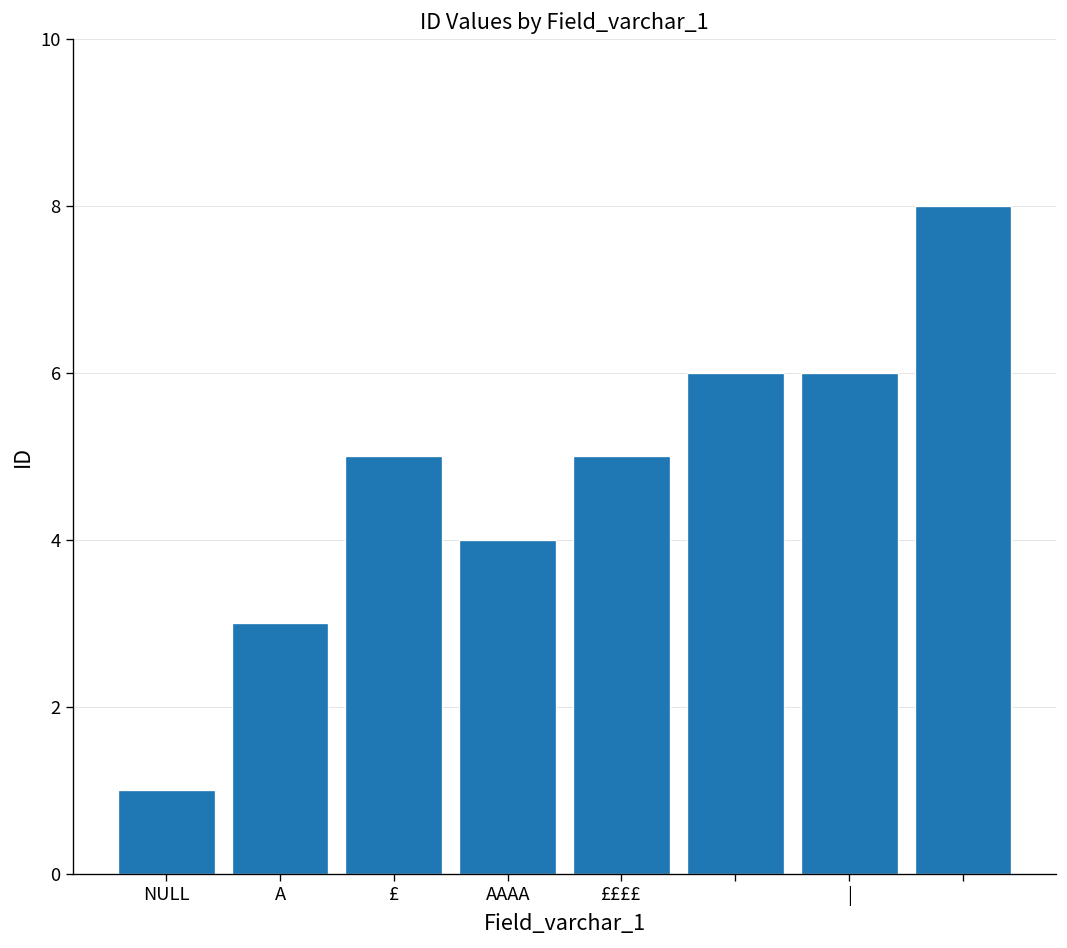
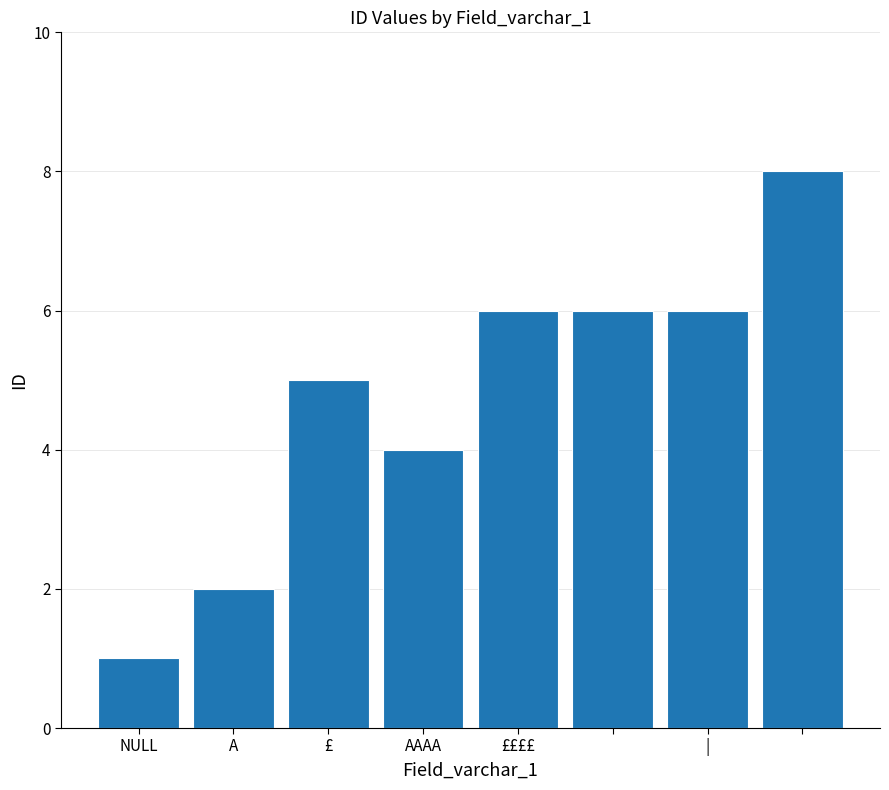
  {
    "NULL": 1,
-   "A": 3,
+   "A": 2,
    "£": 5,
    "AAAA": 4,
-   "££££": 5,
+   "££££": 6,
    "|": 6
  }
